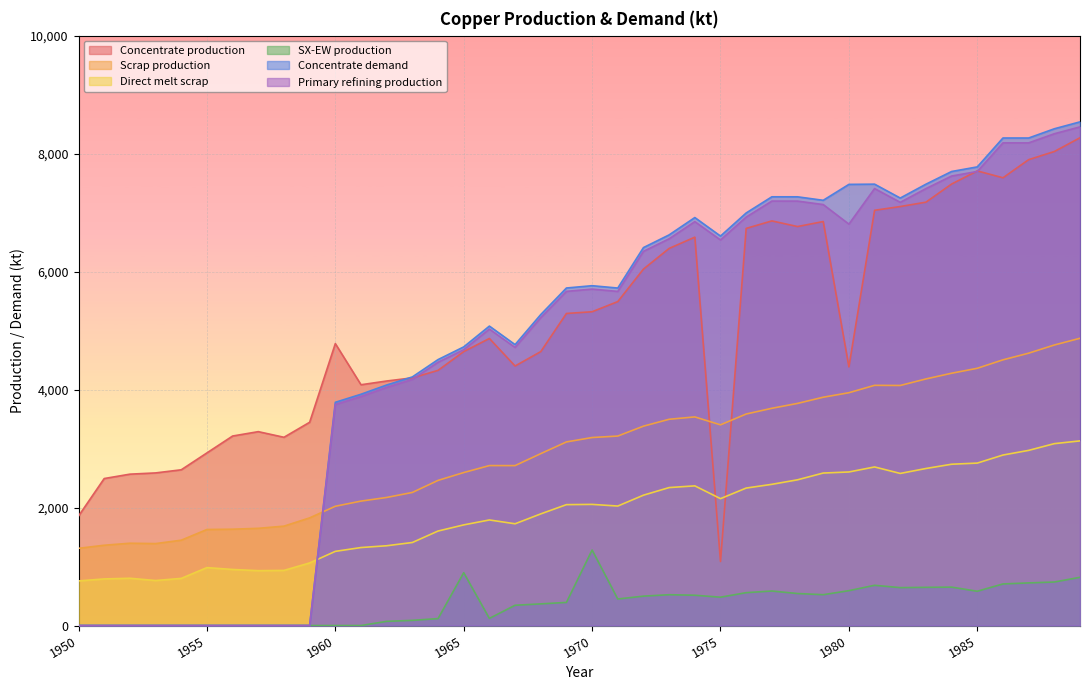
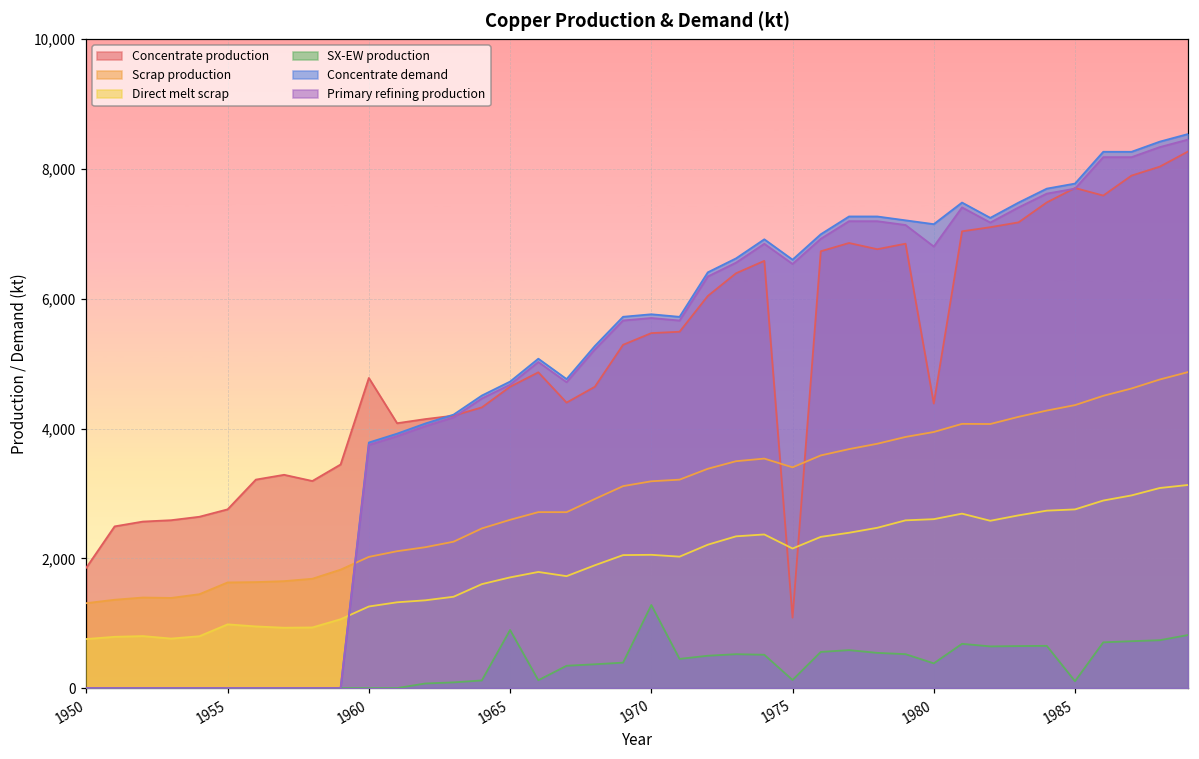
  {
    "Concentrate production": {
      "1950": "1,900",
-     "1955": "2,900",
+     "1955": "2,800",
      "1960": "4,800",
-     "1970": "5,300",
+     "1970": "5,500",
      "1975": "1,100",
      "1980": "4,400"
    },
    "SX-EW production": {
      "1960": "0",
      "1965": "900",
      "1970": "1,300",
-     "1975": "500",
-     "1980": "600",
-     "1985": "600"
+     "1975": "100",
+     "1980": "400",
+     "1985": "100"
    },
    "Concentrate demand": {
      "1965": "4,700",
      "1970": "5,800",
      "1975": "6,600",
-     "1980": "7,500",
+     "1980": "7,100",
      "1985": "7,800"
    },
    "Primary refining production": {
      "1970": "5,700",
      "1975": "6,500",
      "1980": "6,800"
    }
  }
